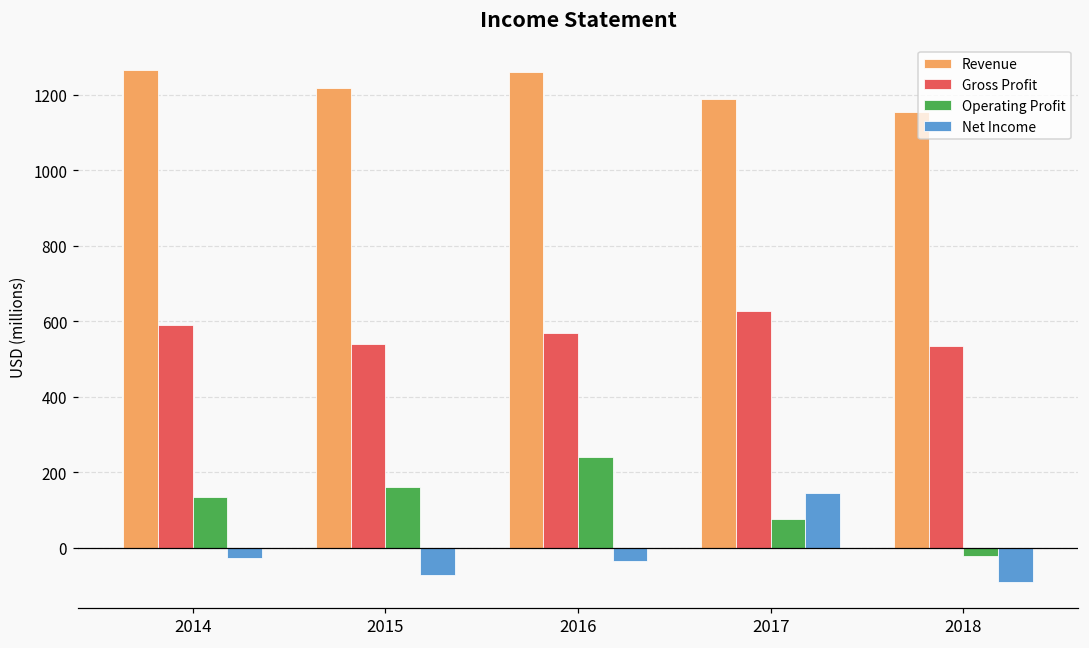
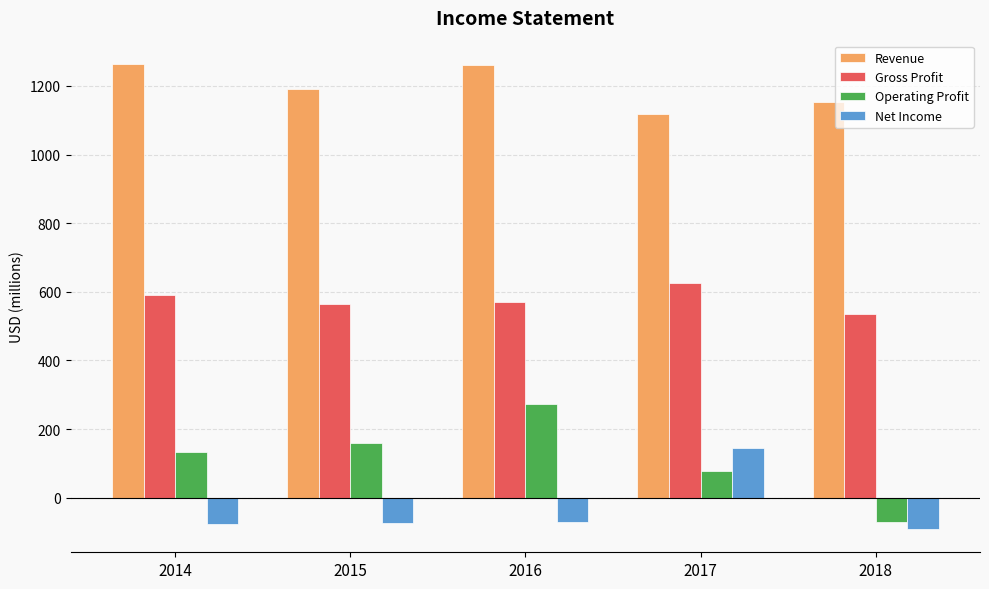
  {
    "Revenue": {
      "2014": 1260,
-     "2015": 1220,
+     "2015": 1190,
      "2016": 1260,
-     "2017": 1190,
+     "2017": 1120,
      "2018": 1150
    },
    "Gross Profit": {
      "2014": 590,
-     "2015": 540,
+     "2015": 570,
      "2016": 570,
      "2017": 630,
      "2018": 540
    },
    "Operating Profit": {
      "2014": 130,
      "2015": 160,
-     "2016": 240,
+     "2016": 270,
      "2017": 80,
-     "2018": -20
+     "2018": -70
    },
    "Net Income": {
-     "2014": -30,
+     "2014": -80,
      "2015": -70,
-     "2016": -30,
+     "2016": -70,
      "2017": 150,
      "2018": -90
    }
  }
